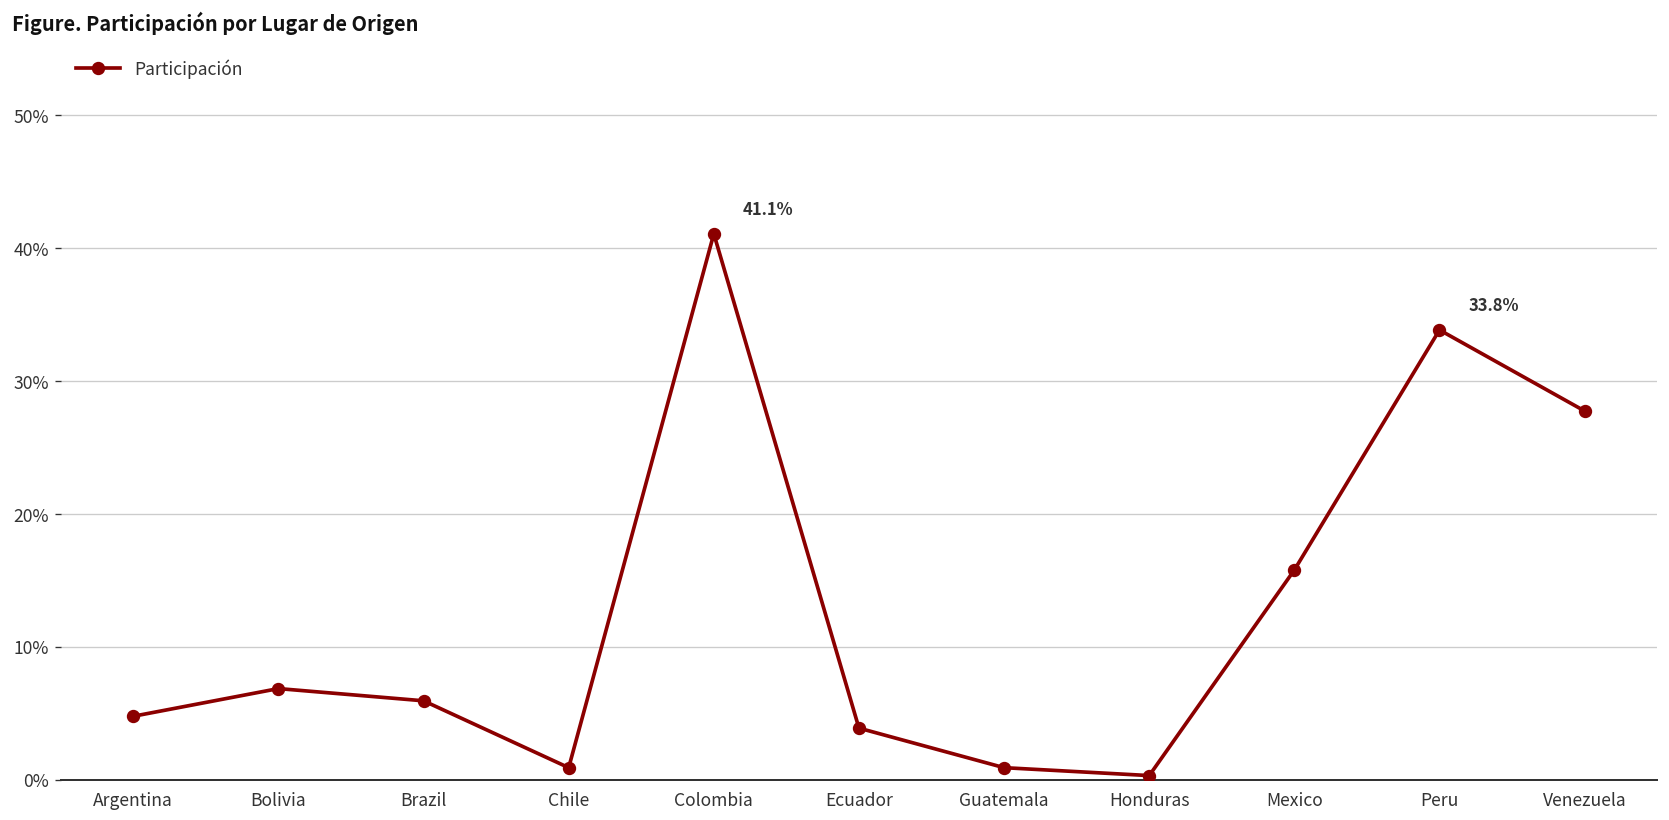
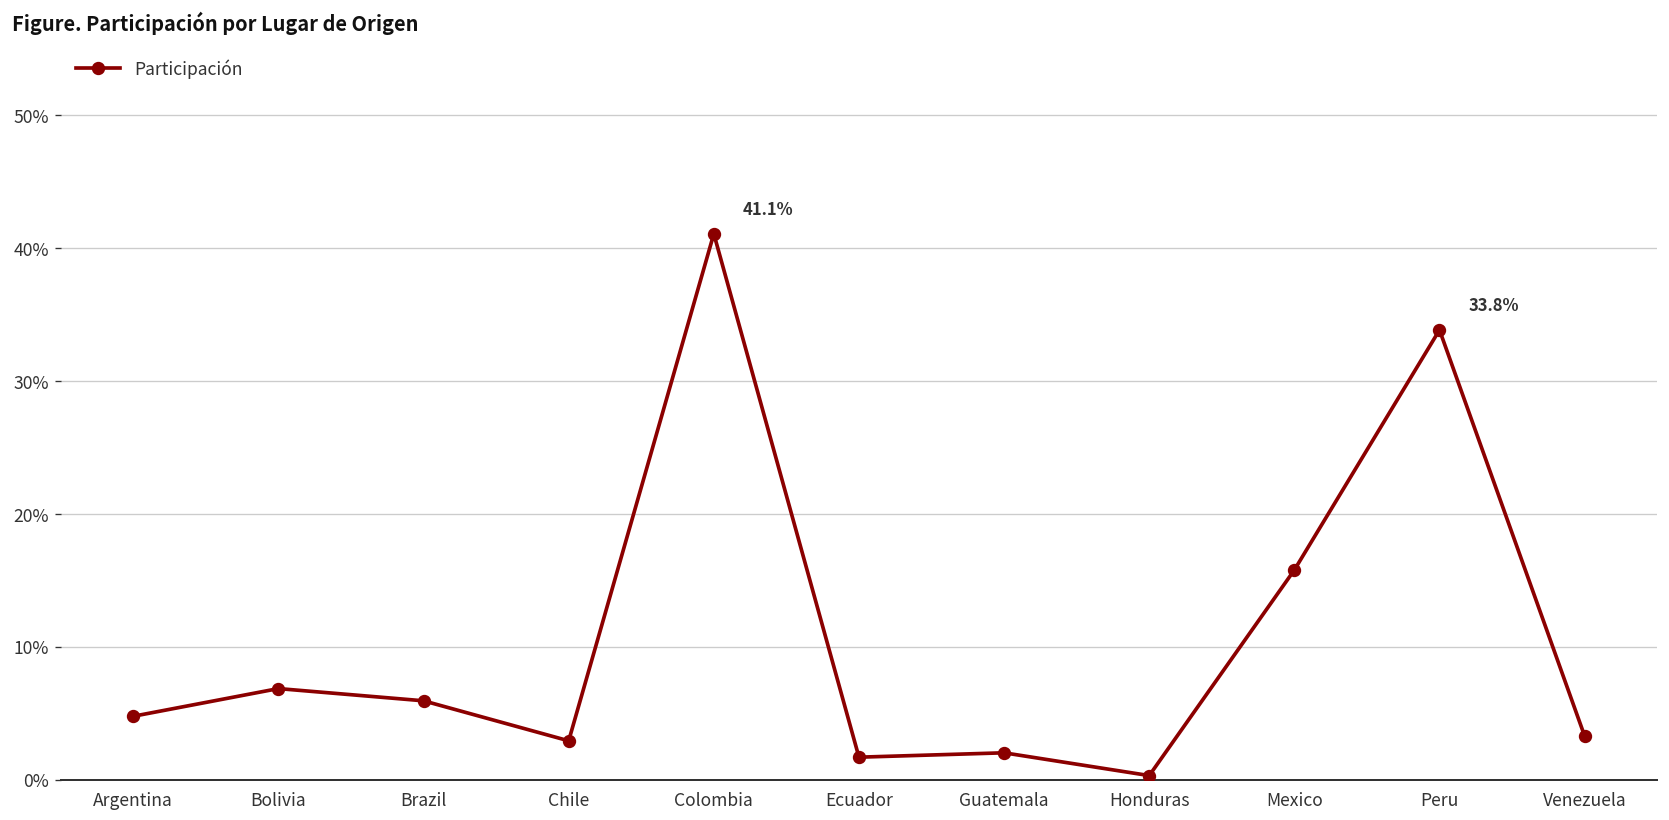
  {
    "Argentina": "4.8%",
    "Bolivia": "6.8%",
    "Brazil": "5.9%",
-   "Chile": "0.9%",
+   "Chile": "2.9%",
    "Colombia": "41.1%",
-   "Ecuador": "3.9%",
-   "Guatemala": "0.9%",
+   "Ecuador": "1.7%",
+   "Guatemala": "2.0%",
    "Honduras": "0.3%",
    "Mexico": "15.8%",
    "Peru": "33.8%",
-   "Venezuela": "27.7%"
+   "Venezuela": "3.3%"
  }
